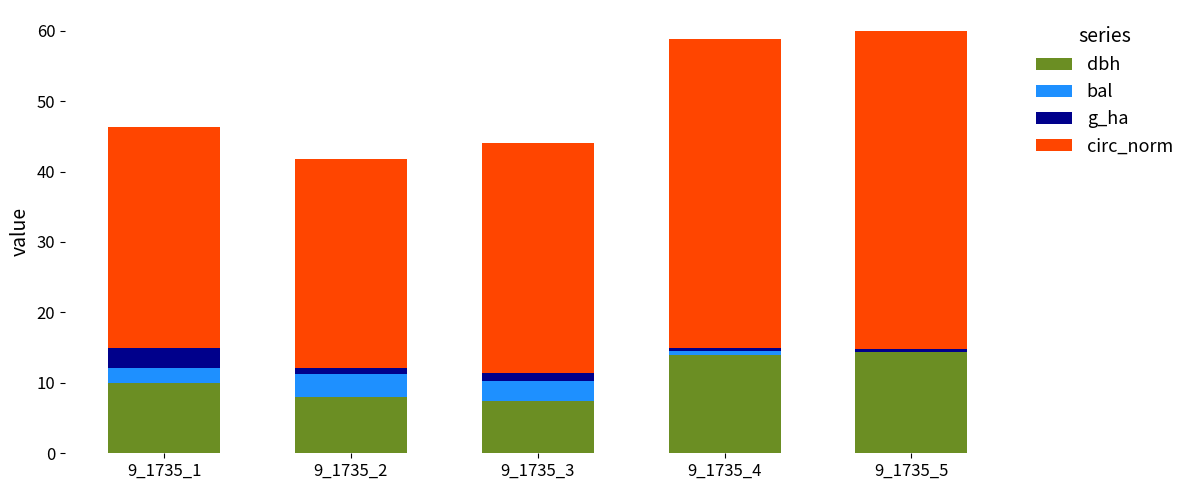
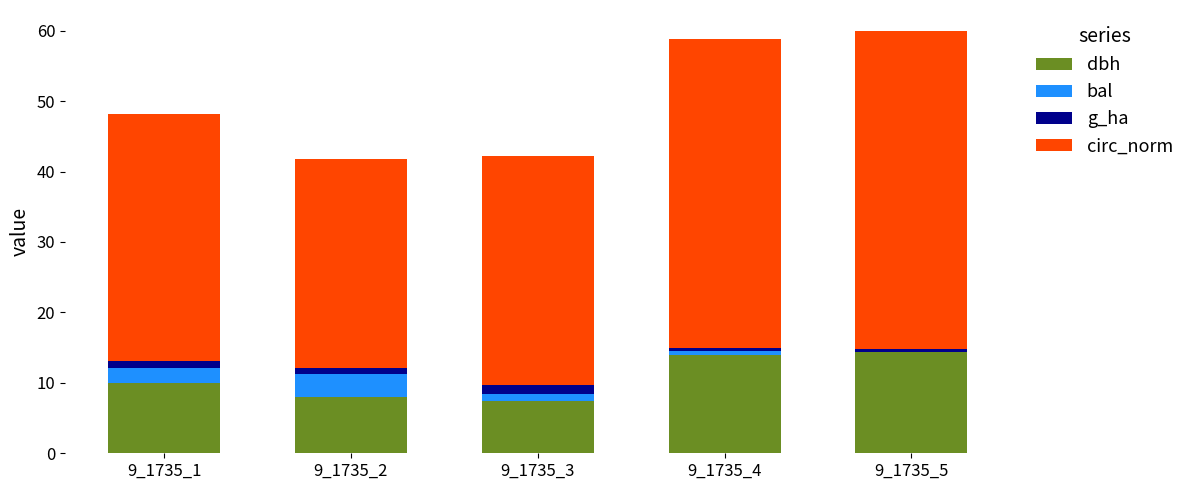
  {
    "dbh": {
      "9_1735_1": 10,
      "9_1735_2": 8,
      "9_1735_3": 7,
      "9_1735_4": 14,
      "9_1735_5": 14
    },
    "bal": {
      "9_1735_1": 2,
      "9_1735_2": 3,
-     "9_1735_3": 3,
+     "9_1735_3": 1,
      "9_1735_4": 1,
      "9_1735_5": 0
    },
    "g_ha": {
-     "9_1735_1": 3,
+     "9_1735_1": 1,
      "9_1735_2": 1,
      "9_1735_3": 1,
      "9_1735_4": 0,
      "9_1735_5": 1
    },
    "circ_norm": {
-     "9_1735_1": 31,
+     "9_1735_1": 35,
      "9_1735_2": 30,
      "9_1735_3": 33,
      "9_1735_4": 44,
      "9_1735_5": 45
    }
  }
